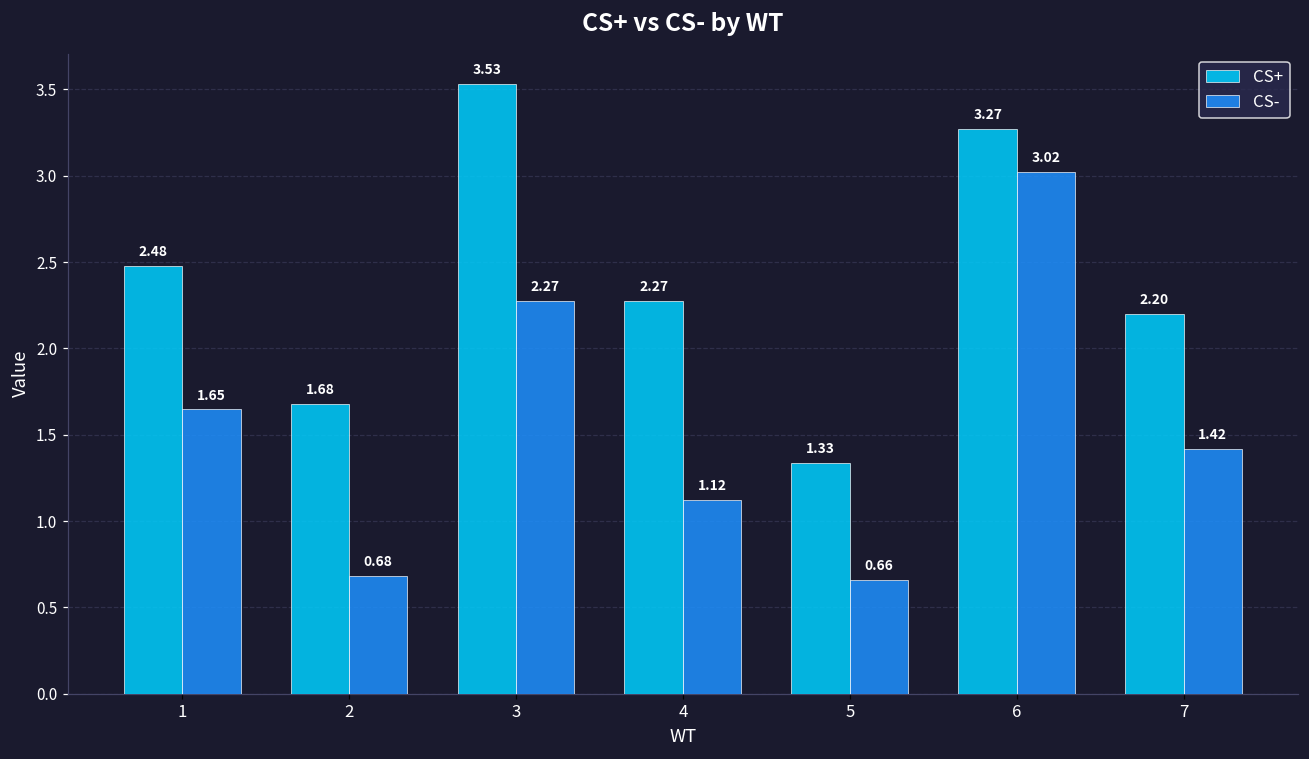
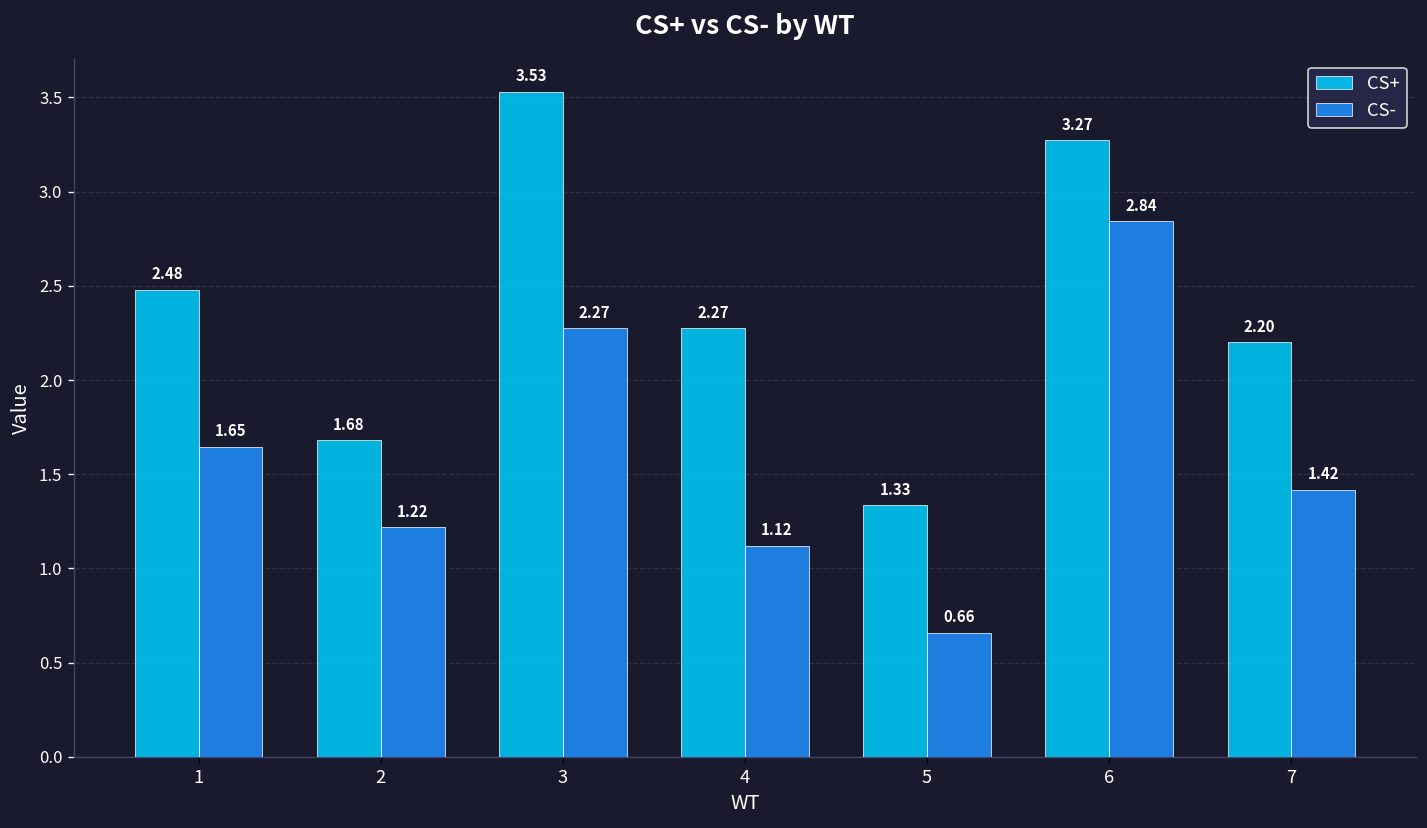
  {
    "CS+": {
      "1": 2.48,
      "2": 1.68,
      "3": 3.53,
      "4": 2.27,
      "5": 1.33,
      "6": 3.27,
      "7": 2.20
    },
    "CS-": {
      "1": 1.65,
-     "2": 0.68,
+     "2": 1.22,
      "3": 2.27,
      "4": 1.12,
      "5": 0.66,
-     "6": 3.02,
+     "6": 2.84,
      "7": 1.42
    }
  }
